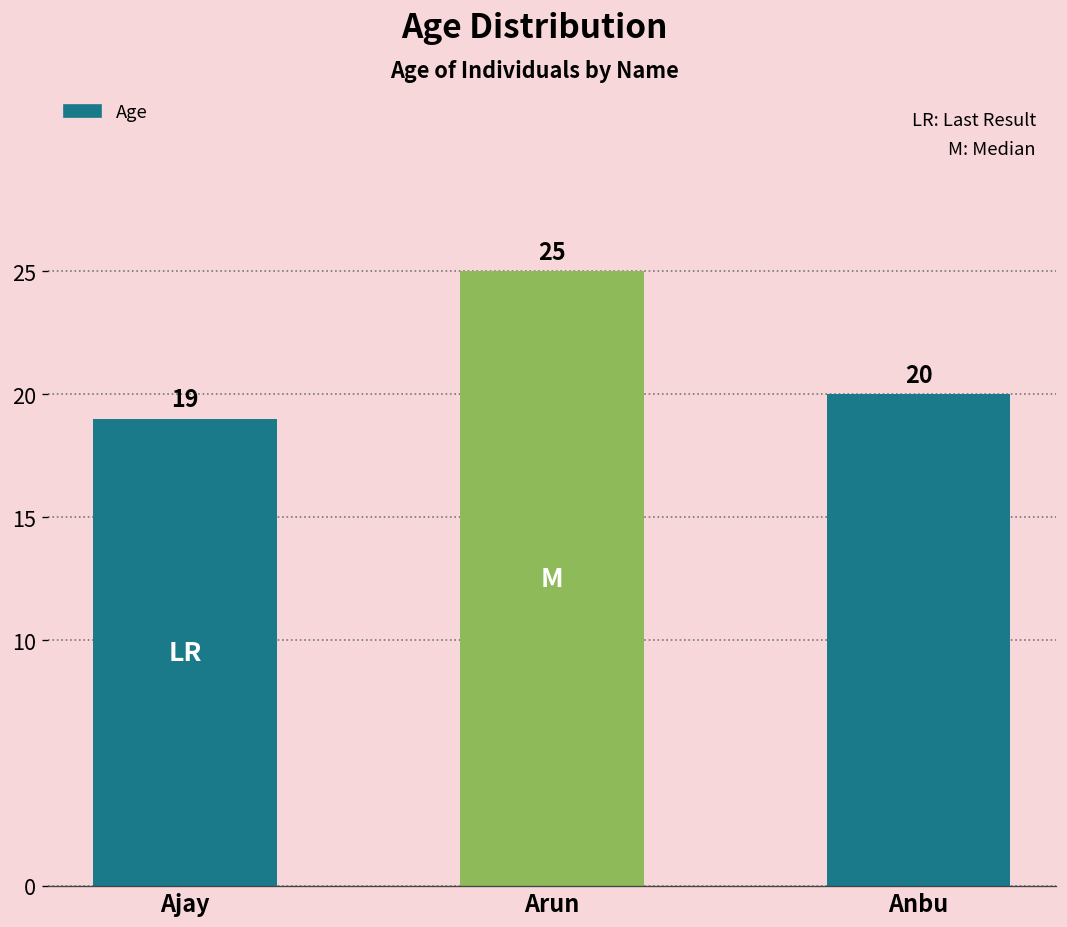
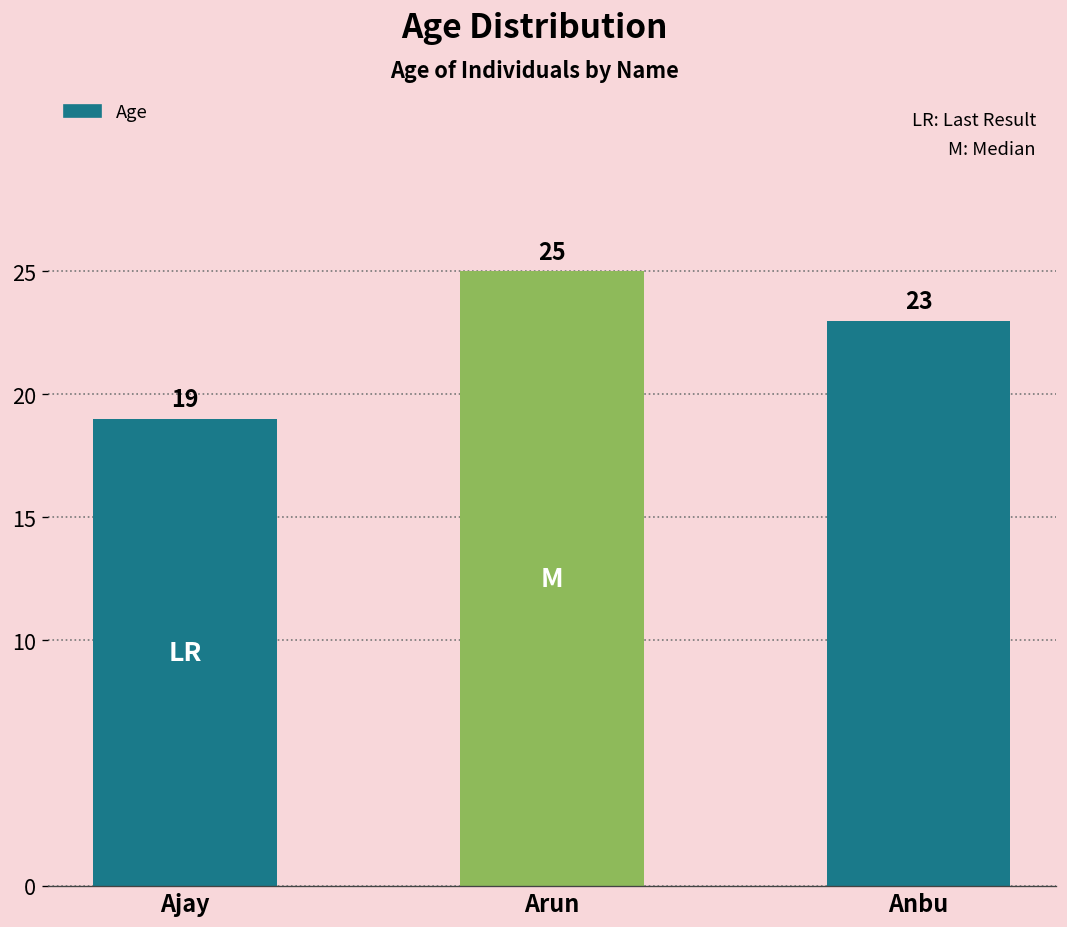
  {
    "Ajay": 19,
    "Arun": 25,
-   "Anbu": 20
+   "Anbu": 23
  }
